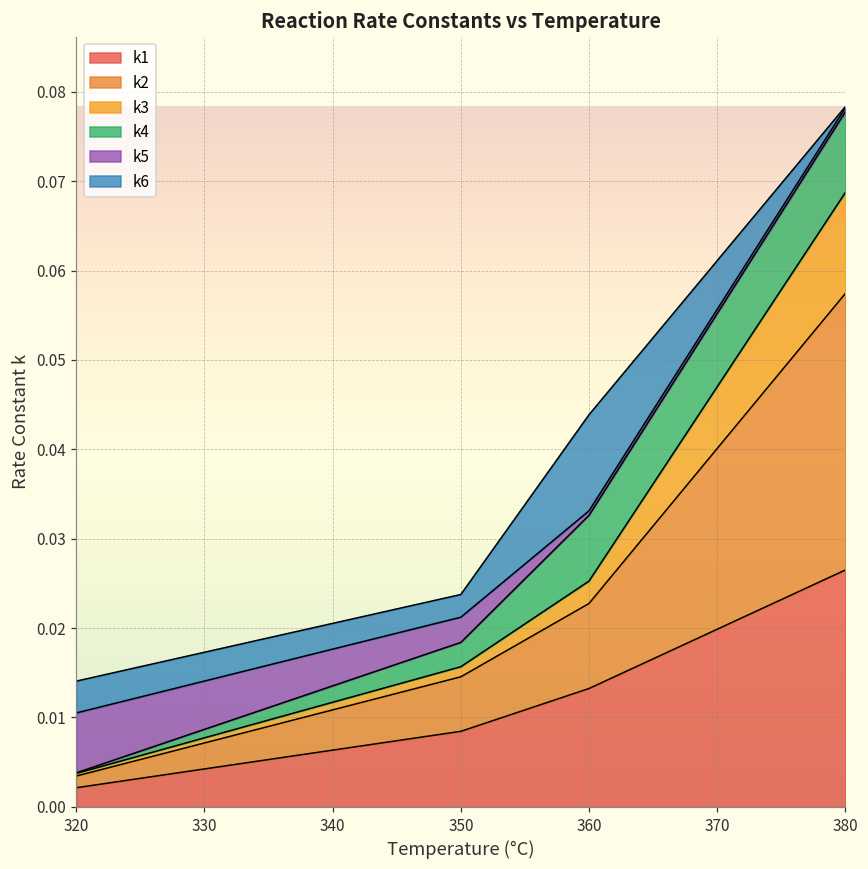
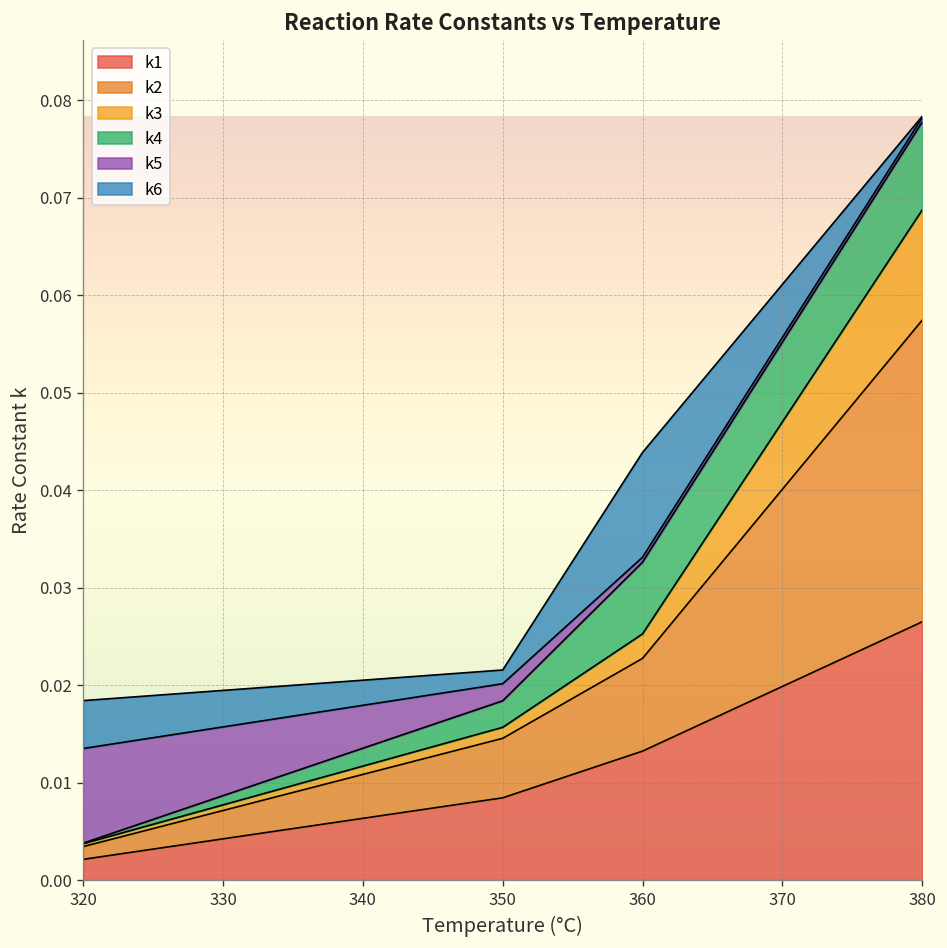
  {
    "k4": {
      "350": 0.003,
      "360": 0.007,
      "380": 0.009
    },
    "k5": {
-     "320": 0.007,
-     "350": 0.003,
+     "320": 0.010,
+     "350": 0.002,
      "360": 0.001
    },
    "k6": {
-     "320": 0.004,
-     "350": 0.003,
+     "320": 0.005,
+     "350": 0.001,
      "360": 0.011
    }
  }
